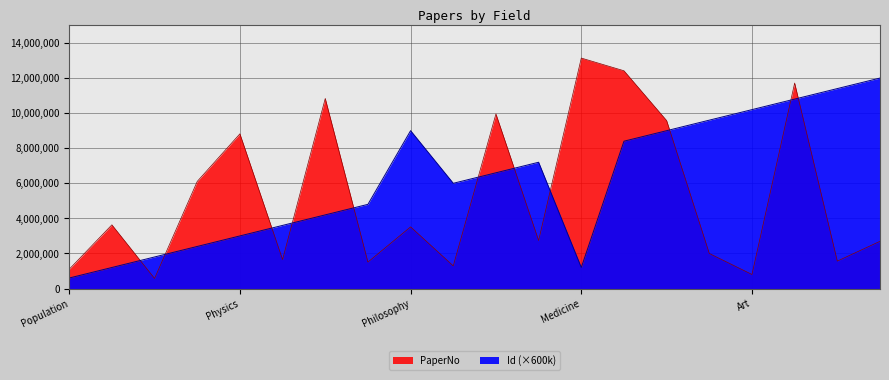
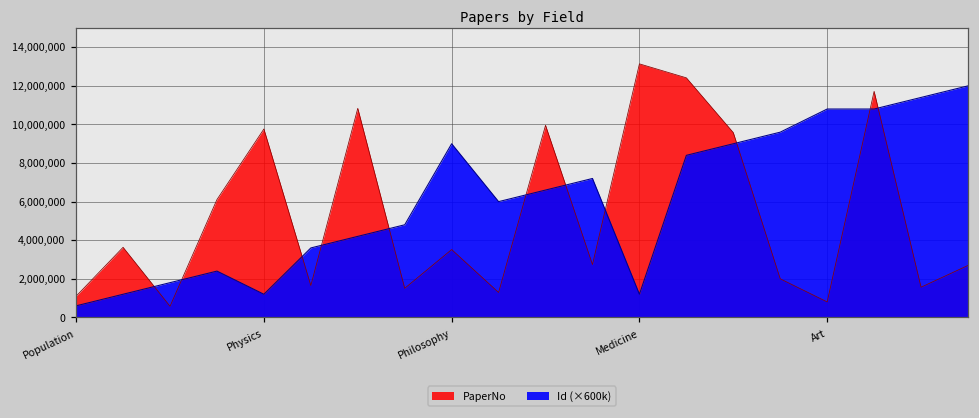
  {
    "PaperNo": {
      "Population": "1,100,000",
-     "Physics": "8,800,000",
+     "Physics": "9,800,000",
      "Philosophy": "3,500,000",
      "Medicine": "13,100,000",
      "Art": "800,000"
    },
    "Id (×600k)": {
      "Population": "600,000",
-     "Physics": "3,000,000",
+     "Physics": "1,200,000",
      "Philosophy": "9,000,000",
      "Medicine": "1,200,000",
-     "Art": "10,200,000"
+     "Art": "10,800,000"
    }
  }
